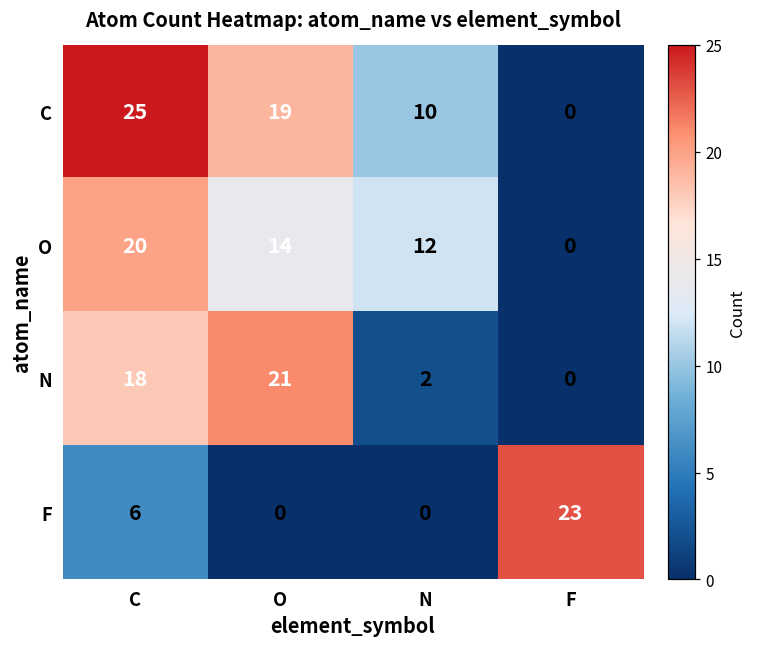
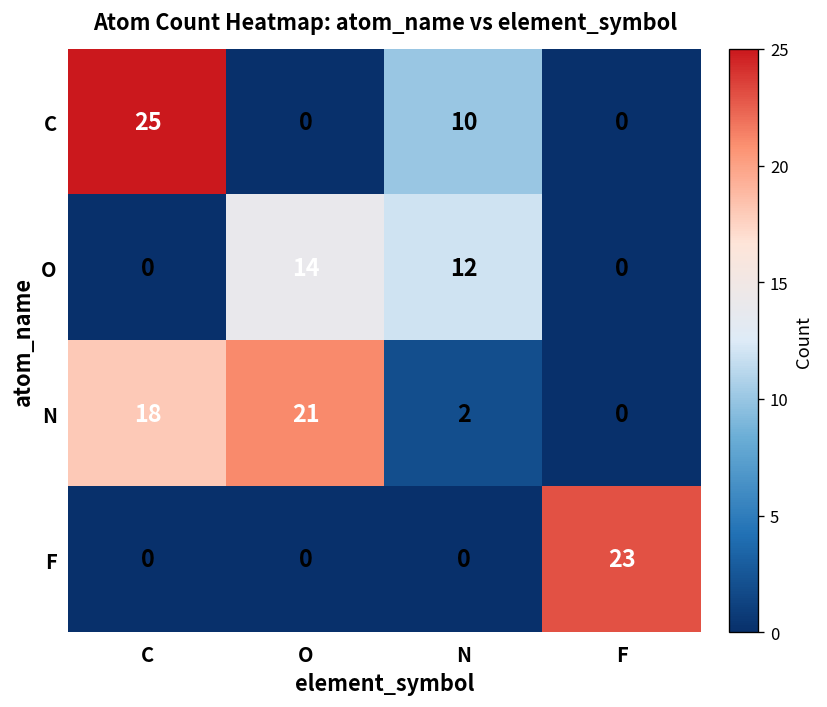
  {
    "C": {
      "C": 25,
-     "O": 19,
+     "O": 0,
      "N": 10,
      "F": 0
    },
    "O": {
-     "C": 20,
+     "C": 0,
      "N": 12,
      "F": 0
    },
    "N": {
      "C": 18,
      "O": 21,
      "N": 2,
      "F": 0
    },
    "F": {
-     "C": 6,
+     "C": 0,
      "O": 0,
      "N": 0,
      "F": 23
    }
  }
